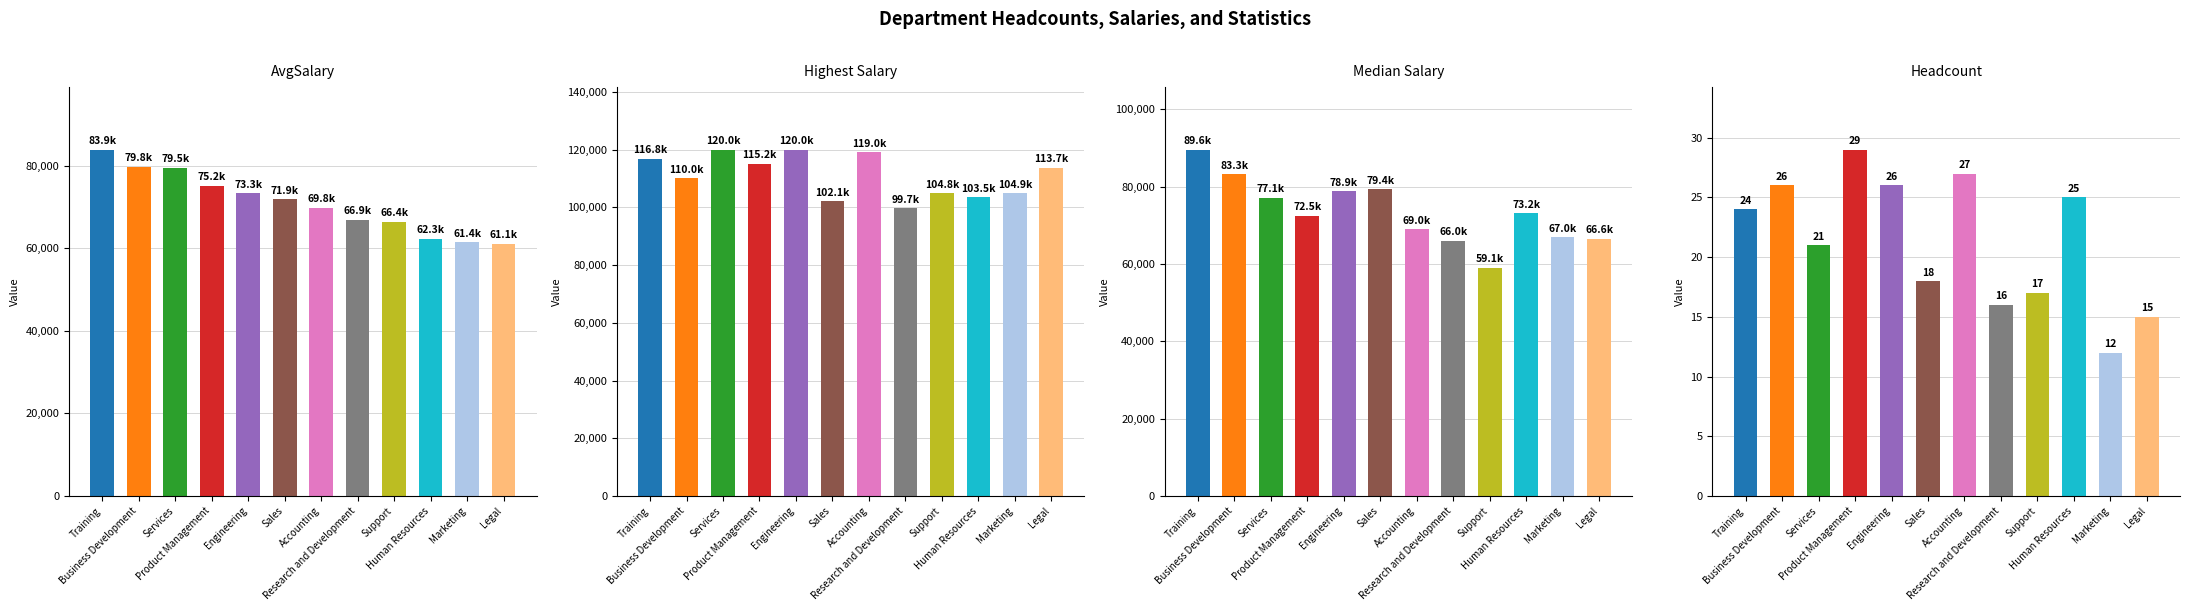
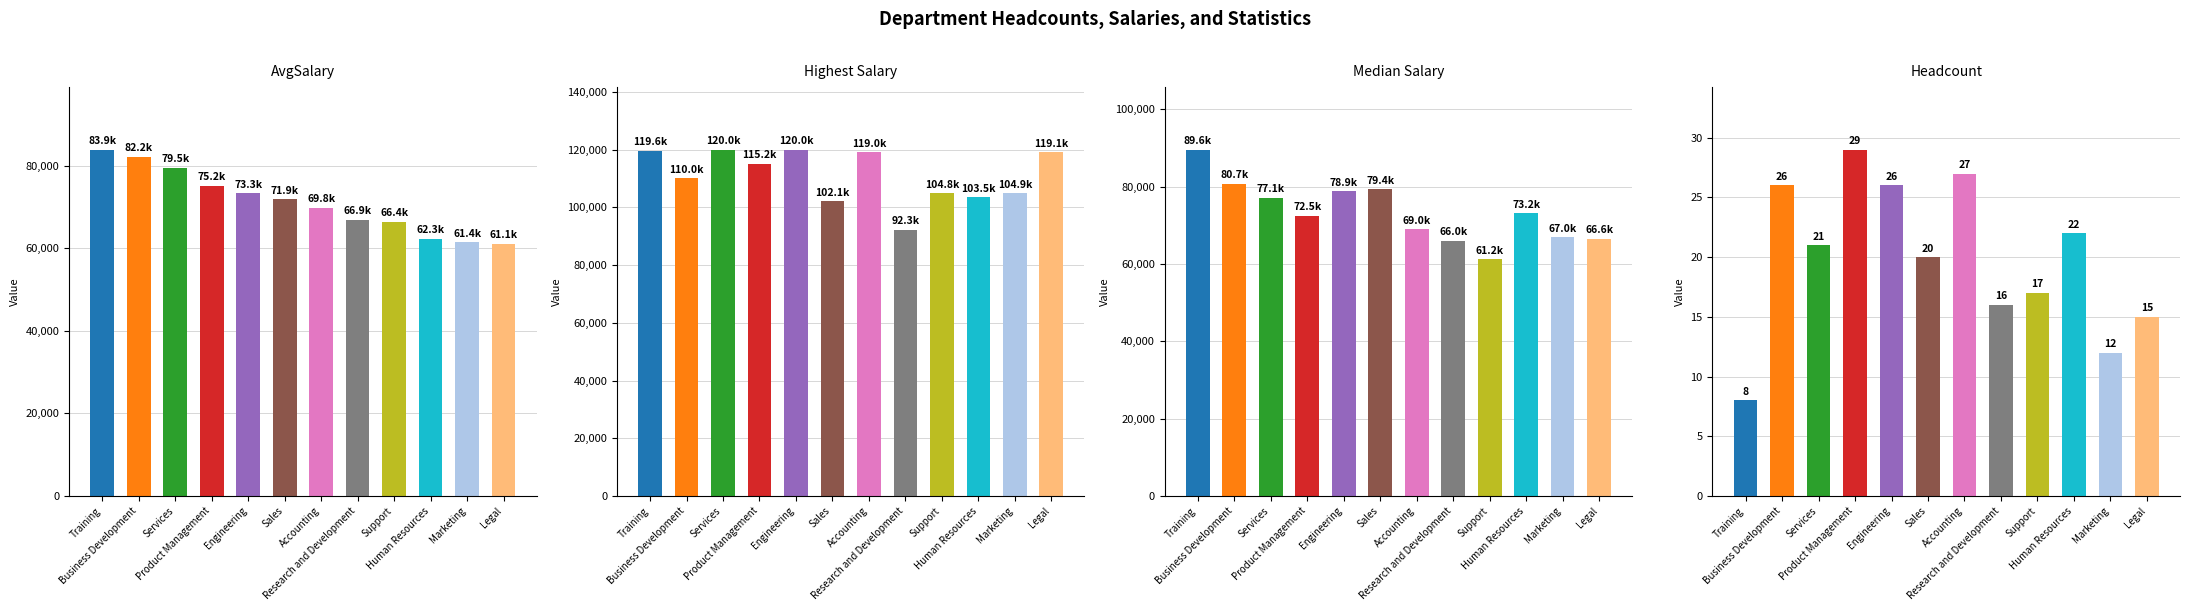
  {
    "AvgSalary": {
      "Training": "83.9k",
-     "Business Development": "79.8k",
+     "Business Development": "82.2k",
      "Services": "79.5k",
      "Product Management": "75.2k",
      "Engineering": "73.3k",
      "Sales": "71.9k",
      "Accounting": "69.8k",
      "Research and Development": "66.9k",
      "Support": "66.4k",
      "Human Resources": "62.3k",
      "Marketing": "61.4k",
      "Legal": "61.1k"
    },
    "Highest Salary": {
-     "Training": "116.8k",
+     "Training": "119.6k",
      "Business Development": "110.0k",
      "Services": "120.0k",
      "Product Management": "115.2k",
      "Engineering": "120.0k",
      "Sales": "102.1k",
      "Accounting": "119.0k",
-     "Research and Development": "99.7k",
+     "Research and Development": "92.3k",
      "Support": "104.8k",
      "Human Resources": "103.5k",
      "Marketing": "104.9k",
-     "Legal": "113.7k"
+     "Legal": "119.1k"
    },
    "Median Salary": {
      "Training": "89.6k",
-     "Business Development": "83.3k",
+     "Business Development": "80.7k",
      "Services": "77.1k",
      "Product Management": "72.5k",
      "Engineering": "78.9k",
      "Sales": "79.4k",
      "Accounting": "69.0k",
      "Research and Development": "66.0k",
-     "Support": "59.1k",
+     "Support": "61.2k",
      "Human Resources": "73.2k",
      "Marketing": "67.0k",
      "Legal": "66.6k"
    },
    "Headcount": {
-     "Training": "24",
+     "Training": "8",
      "Business Development": "26",
      "Services": "21",
      "Product Management": "29",
      "Engineering": "26",
-     "Sales": "18",
+     "Sales": "20",
      "Accounting": "27",
      "Research and Development": "16",
      "Support": "17",
-     "Human Resources": "25",
+     "Human Resources": "22",
      "Marketing": "12",
      "Legal": "15"
    }
  }
